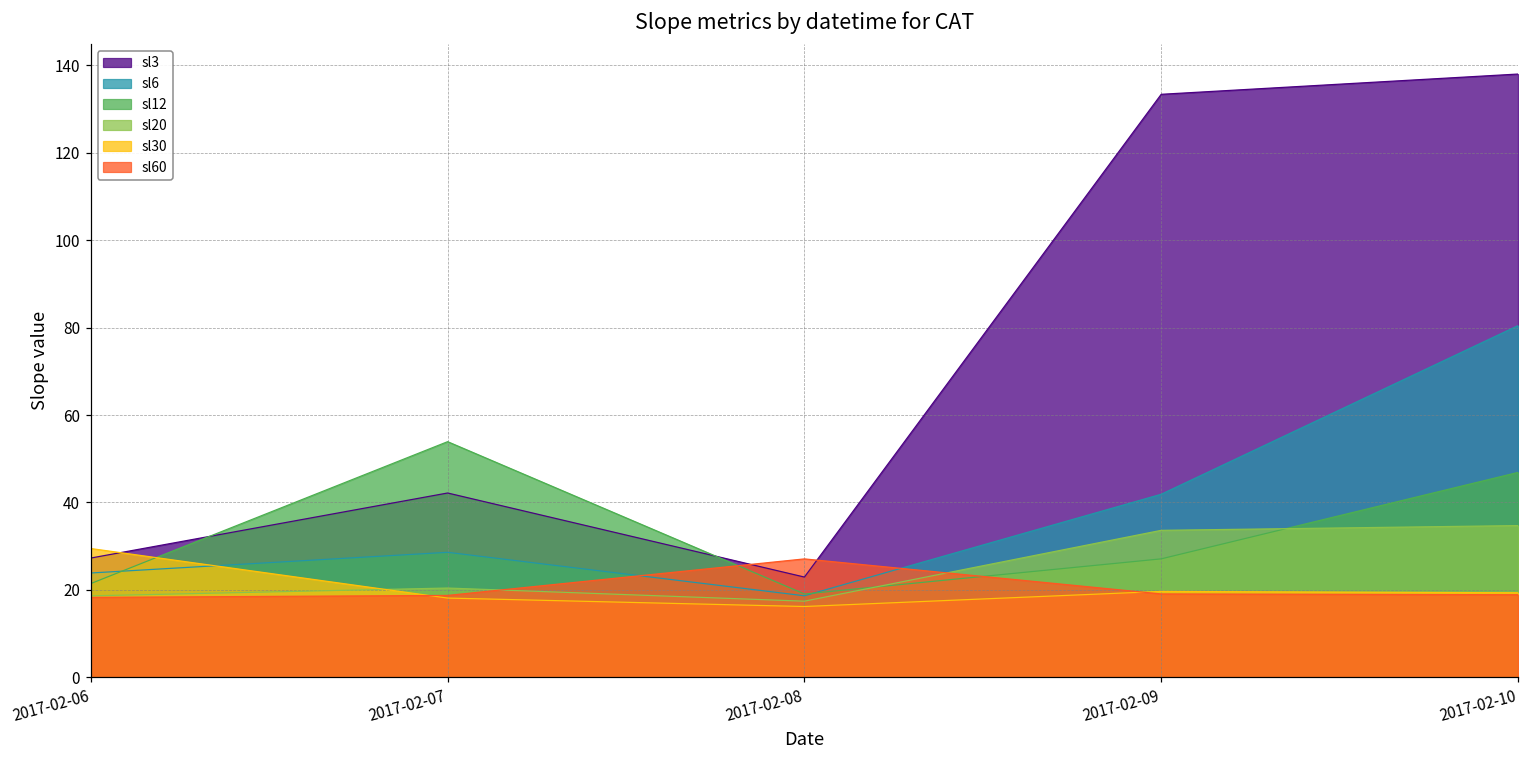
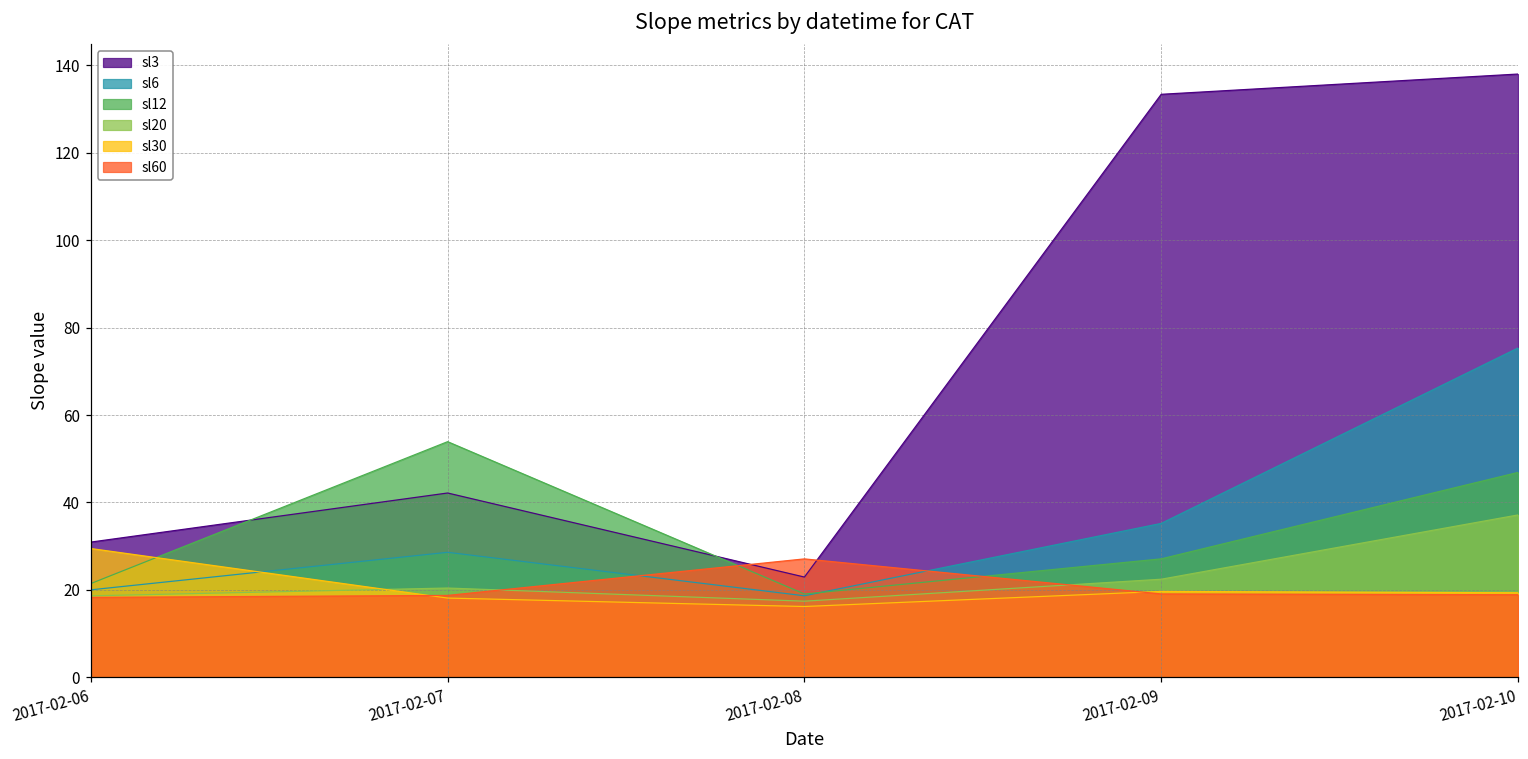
  {
    "sl3": {
-     "2017-02-06": 27,
+     "2017-02-06": 31,
      "2017-02-07": 42,
      "2017-02-08": 23,
      "2017-02-09": 133,
      "2017-02-10": 138
    },
    "sl6": {
-     "2017-02-06": 24,
+     "2017-02-06": 20,
      "2017-02-07": 29,
-     "2017-02-09": 42,
-     "2017-02-10": 80
+     "2017-02-09": 35,
+     "2017-02-10": 75
    },
    "sl12": {
      "2017-02-06": 21,
      "2017-02-07": 54,
      "2017-02-09": 27,
      "2017-02-10": 47
    },
    "sl20": {
      "2017-02-07": 20,
      "2017-02-08": 17,
-     "2017-02-09": 34,
-     "2017-02-10": 35
+     "2017-02-09": 22,
+     "2017-02-10": 37
    },
    "sl30": {
      "2017-02-06": 29,
      "2017-02-08": 16
    },
    "sl60": {
      "2017-02-08": 27
    }
  }
